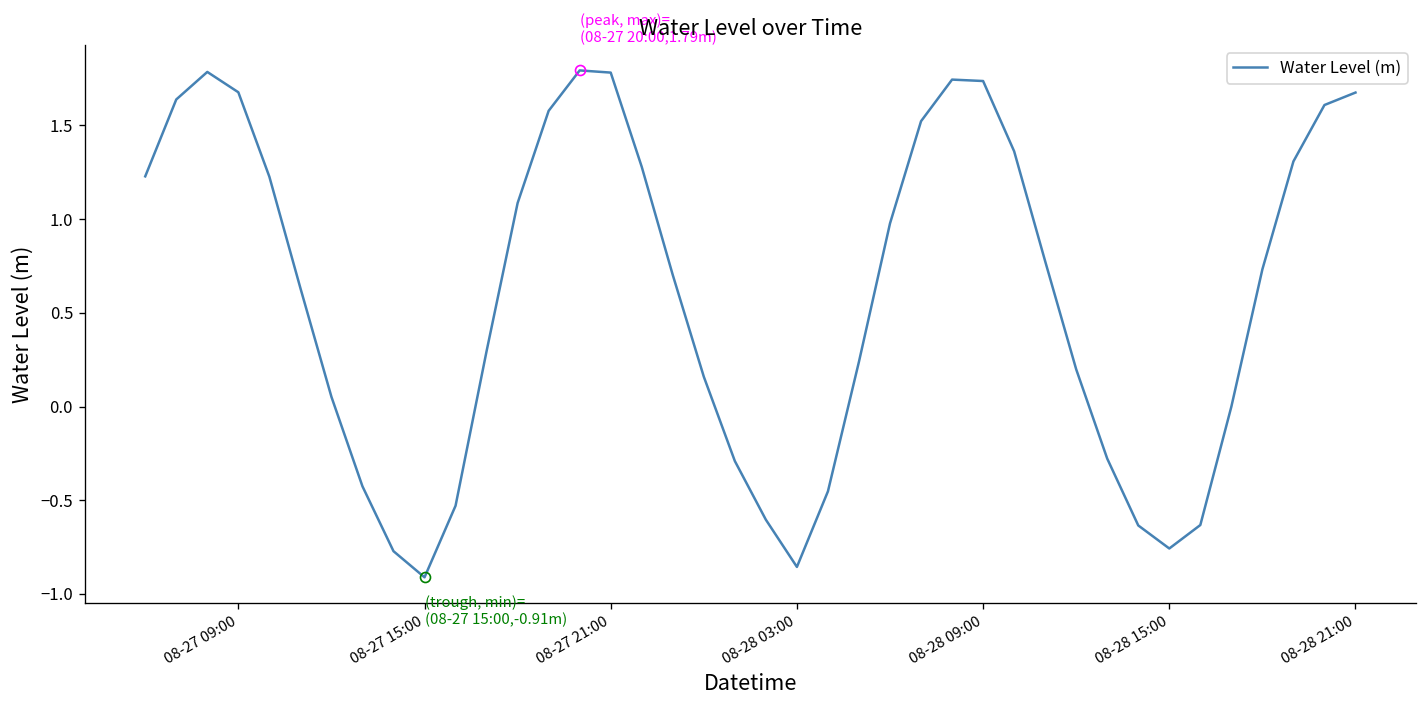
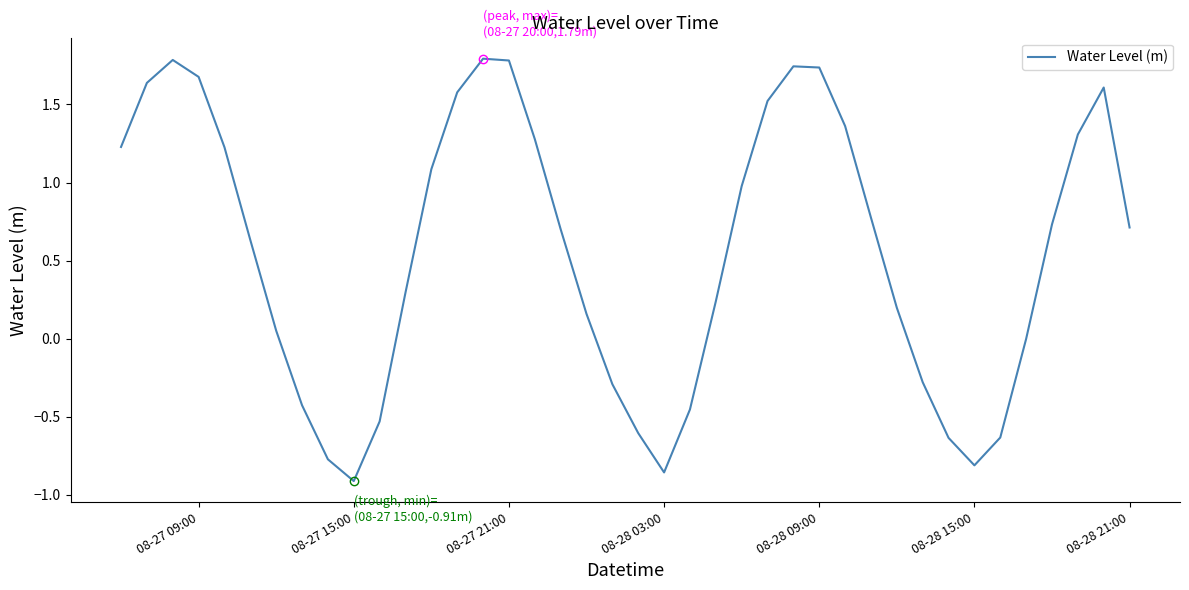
  {
    "Water Level (m)": {
      "08-27 09:00": 1.68,
      "08-27 21:00": 1.78,
      "08-28 03:00": -0.86,
      "08-28 09:00": 1.74,
-     "08-28 15:00": -0.76,
-     "08-28 21:00": 1.68
+     "08-28 15:00": -0.81,
+     "08-28 21:00": 0.71
    }
  }
